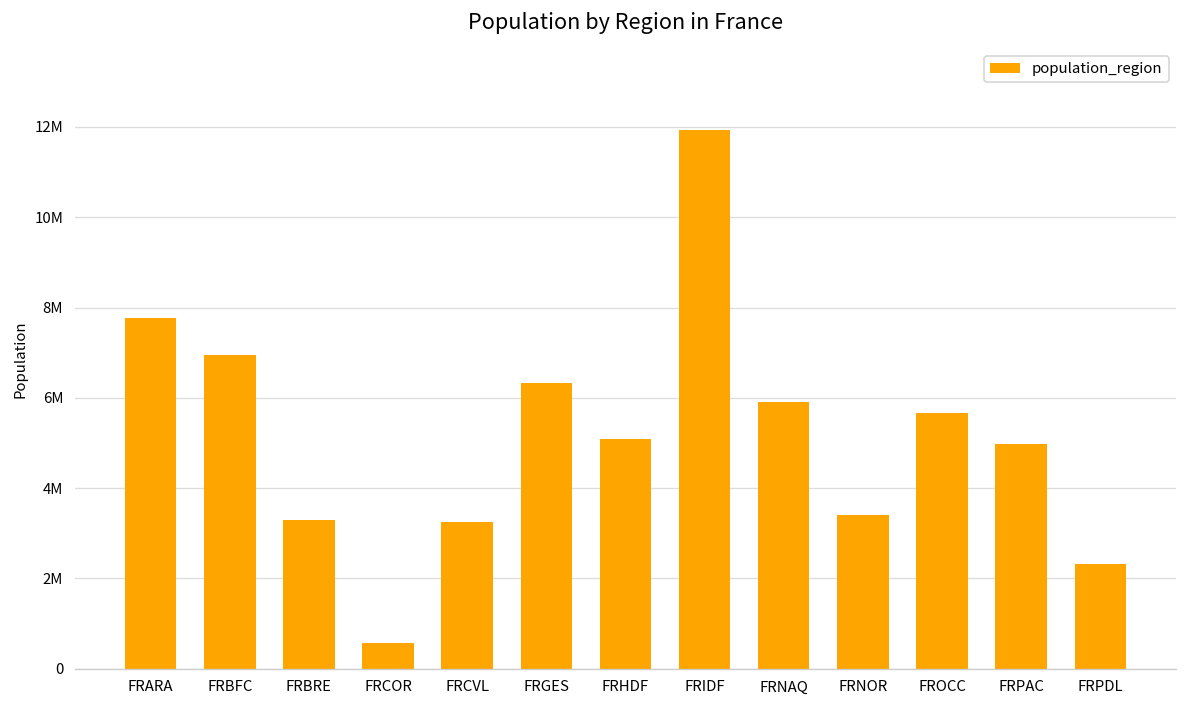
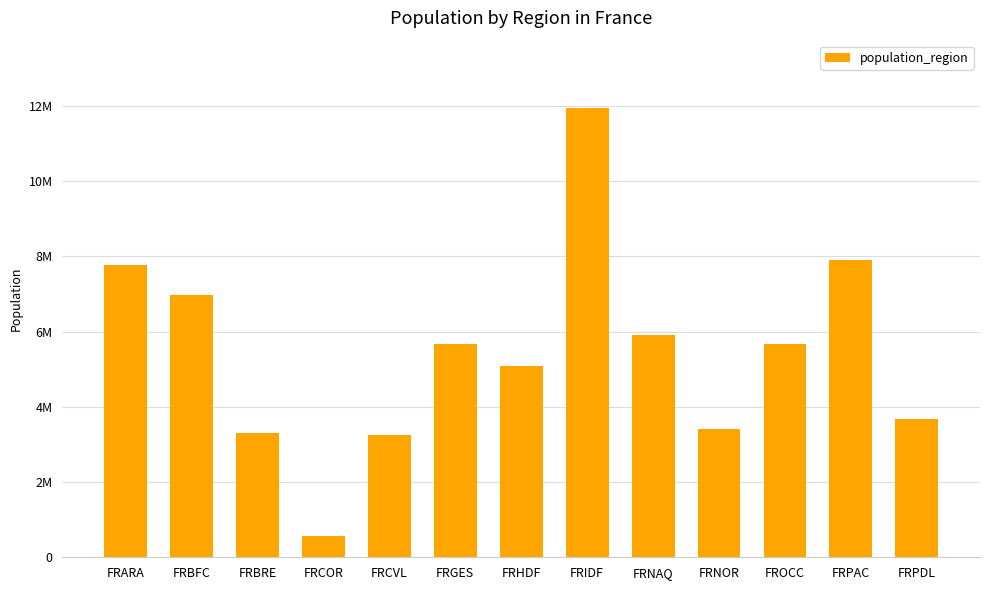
  {
    "FRARA": 7800000,
    "FRBFC": 7000000,
    "FRBRE": 3300000,
    "FRCOR": 600000,
    "FRCVL": 3200000,
-   "FRGES": 6300000,
+   "FRGES": 5700000,
    "FRHDF": 5100000,
    "FRIDF": 11900000,
    "FRNAQ": 5900000,
    "FRNOR": 3400000,
    "FROCC": 5700000,
-   "FRPAC": 5000000,
-   "FRPDL": 2300000
+   "FRPAC": 7900000,
+   "FRPDL": 3700000
  }
